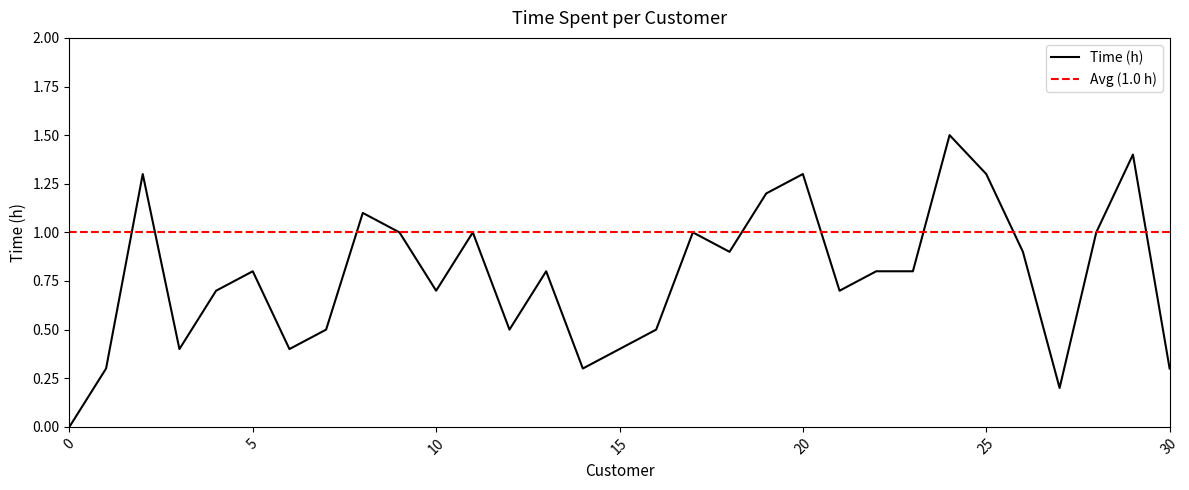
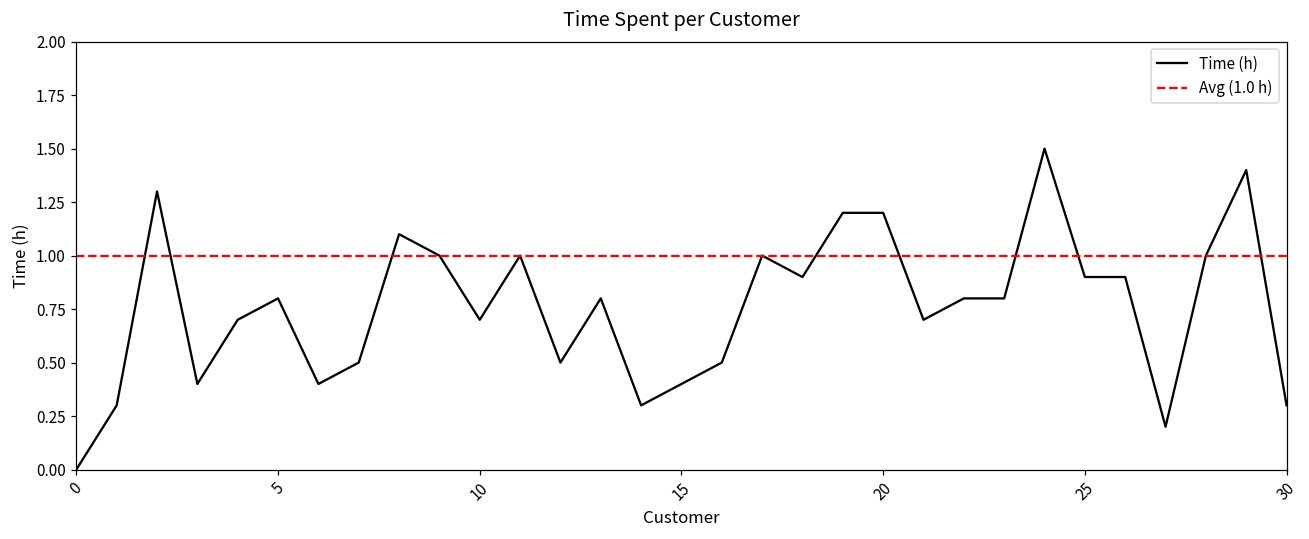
  {
    "0": 0.0,
    "5": 0.8,
    "10": 0.7,
    "15": 0.4,
-   "20": 1.3,
-   "25": 1.3,
+   "20": 1.2,
+   "25": 0.9,
    "30": 0.3
  }
